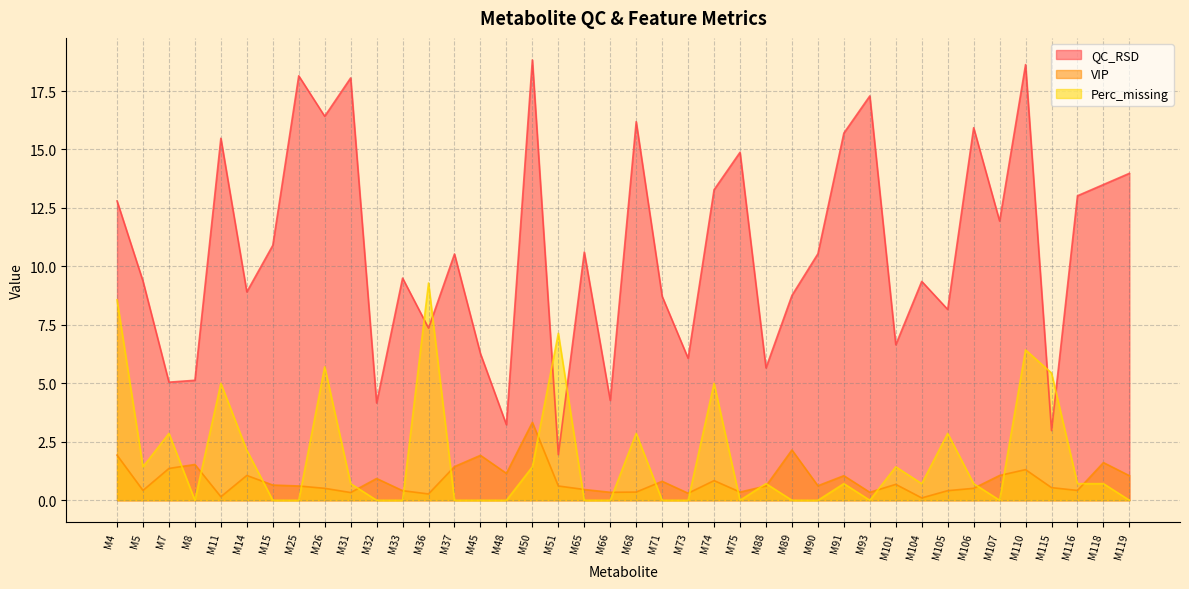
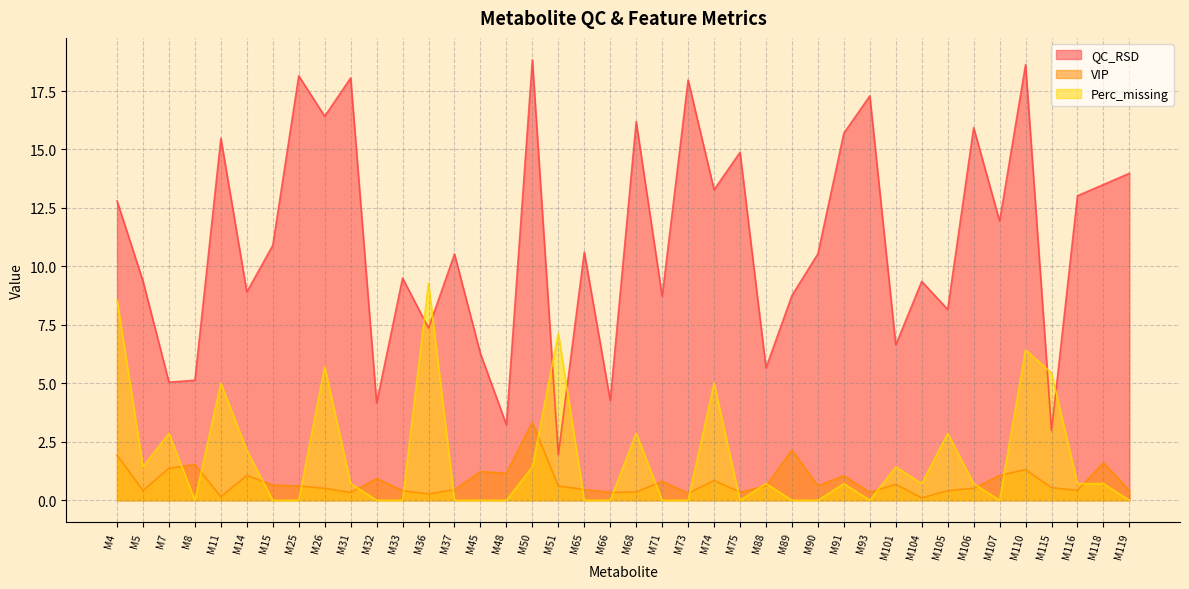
  {
    "QC_RSD": {
      "M4": 12.8,
      "M5": 9.4,
      "M7": 5.1,
      "M8": 5.1,
      "M11": 15.5,
      "M14": 8.9,
      "M15": 10.9,
      "M25": 18.2,
      "M26": 16.4,
      "M31": 18.1,
      "M32": 4.2,
      "M33": 9.5,
      "M36": 7.4,
      "M37": 10.5,
      "M45": 6.3,
      "M48": 3.2,
      "M50": 18.8,
      "M51": 2.0,
      "M65": 10.6,
      "M66": 4.3,
      "M68": 16.2,
      "M71": 8.7,
-     "M73": 6.1,
+     "M73": 18.0,
      "M74": 13.3,
      "M75": 14.9,
      "M88": 5.7,
      "M89": 8.8,
      "M90": 10.5,
      "M91": 15.7,
      "M93": 17.3,
      "M101": 6.7,
      "M104": 9.4,
      "M105": 8.2,
      "M106": 15.9,
      "M107": 11.9,
      "M110": 18.6,
      "M115": 3.0,
      "M116": 13.0,
      "M118": 13.5,
      "M119": 14.0
    },
    "VIP": {
      "M4": 1.9,
      "M5": 0.4,
      "M7": 1.4,
      "M8": 1.5,
      "M11": 0.2,
      "M14": 1.1,
      "M15": 0.7,
      "M25": 0.6,
      "M26": 0.5,
      "M31": 0.3,
      "M32": 0.9,
      "M33": 0.4,
      "M36": 0.3,
-     "M37": 1.4,
-     "M45": 1.9,
+     "M37": 0.5,
+     "M45": 1.2,
      "M48": 1.2,
      "M50": 3.3,
      "M51": 0.6,
      "M65": 0.5,
      "M66": 0.3,
      "M68": 0.4,
      "M71": 0.8,
      "M73": 0.3,
      "M74": 0.8,
      "M75": 0.4,
      "M89": 2.2,
      "M90": 0.6,
      "M91": 1.1,
      "M93": 0.3,
      "M101": 0.7,
      "M104": 0.1,
      "M105": 0.4,
      "M106": 0.5,
      "M107": 1.1,
      "M110": 1.3,
      "M115": 0.5,
      "M116": 0.4,
      "M118": 1.6,
-     "M119": 1.1
+     "M119": 0.4
    },
    "Perc_missing": {
      "M4": 8.6,
      "M5": 1.4,
      "M7": 2.9,
      "M8": 0.0,
      "M11": 5.0,
      "M14": 2.1,
      "M15": 0.0,
      "M25": 0.0,
      "M26": 5.7,
      "M31": 0.7,
      "M32": 0.0,
      "M33": 0.0,
      "M36": 9.3,
      "M37": 0.0,
      "M45": 0.0,
      "M48": 0.0,
      "M50": 1.4,
      "M51": 7.1,
      "M65": 0.0,
      "M66": 0.0,
      "M68": 2.9,
      "M71": 0.0,
      "M73": 0.0,
      "M74": 5.0,
      "M75": 0.0,
      "M89": 0.0,
      "M90": 0.0,
      "M91": 0.7,
      "M93": 0.0,
      "M101": 1.4,
      "M104": 0.7,
      "M105": 2.9,
      "M106": 0.7,
      "M107": 0.0,
      "M110": 6.4,
      "M115": 5.4,
      "M116": 0.7,
      "M118": 0.7,
      "M119": 0.0
    }
  }
